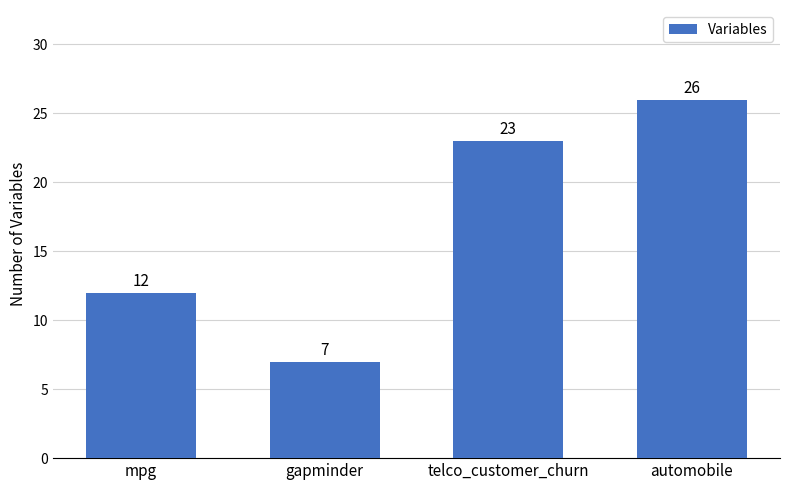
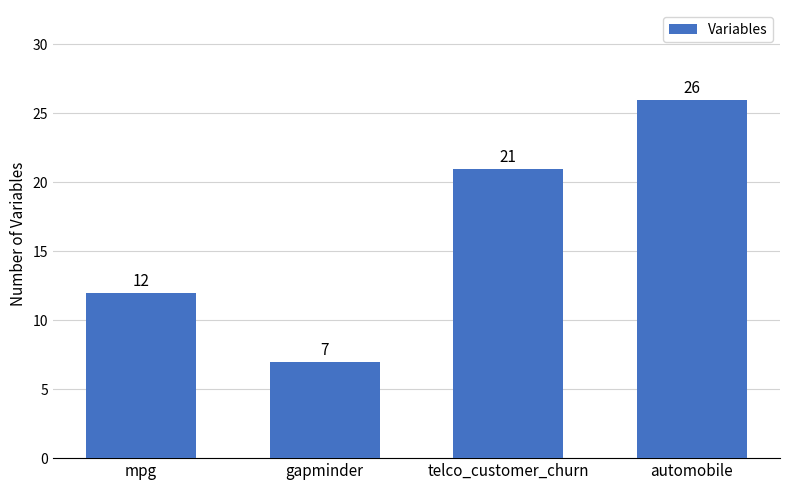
  {
    "mpg": 12,
    "gapminder": 7,
-   "telco_customer_churn": 23,
+   "telco_customer_churn": 21,
    "automobile": 26
  }
